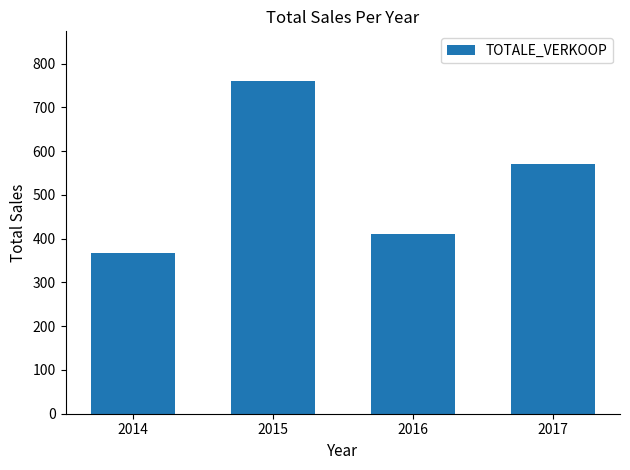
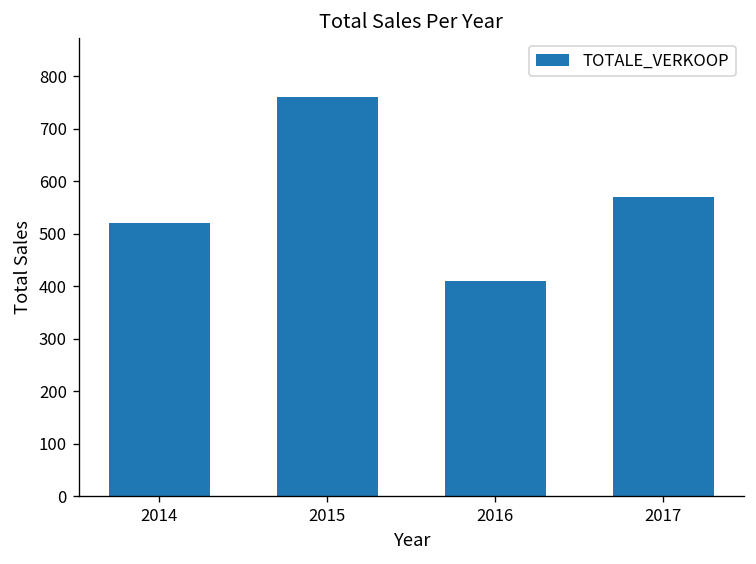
  {
-   "2014": 370,
+   "2014": 520,
    "2015": 760,
    "2016": 410,
    "2017": 570
  }
